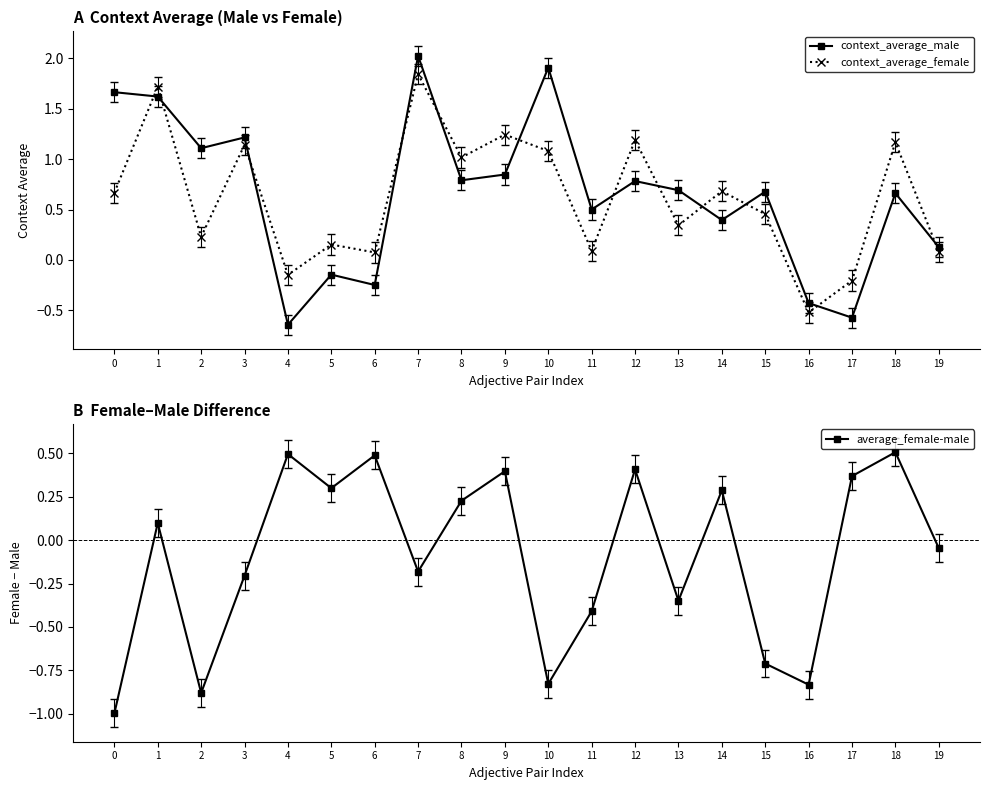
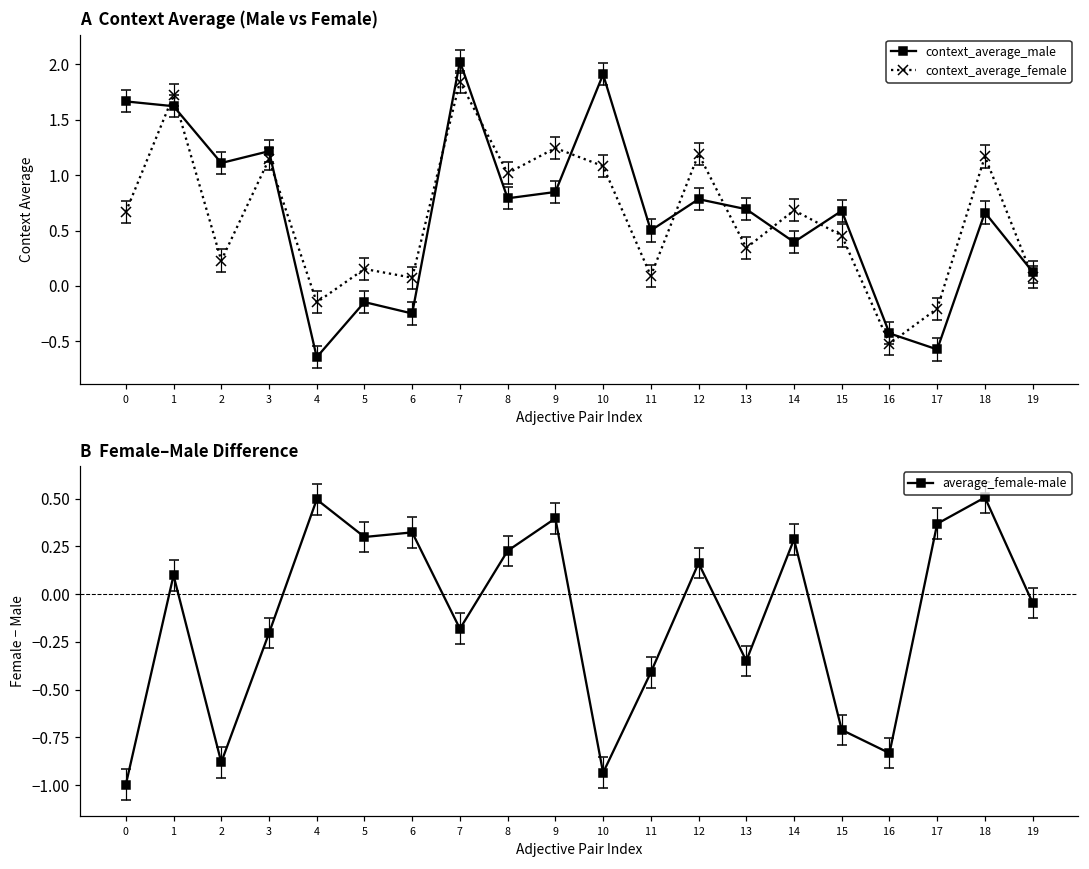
  {
    "B Female–Male Difference": {
      "average_female-male": {
        "0": -1.00,
        "1": 0.10,
        "2": -0.88,
        "3": -0.20,
        "4": 0.49,
        "5": 0.30,
-       "6": 0.49,
+       "6": 0.32,
        "7": -0.18,
        "8": 0.23,
        "9": 0.40,
-       "10": -0.83,
+       "10": -0.93,
        "11": -0.41,
-       "12": 0.41,
+       "12": 0.16,
        "13": -0.35,
        "14": 0.29,
        "15": -0.71,
        "16": -0.83,
        "17": 0.37,
        "18": 0.51,
        "19": -0.05
      }
    }
  }
